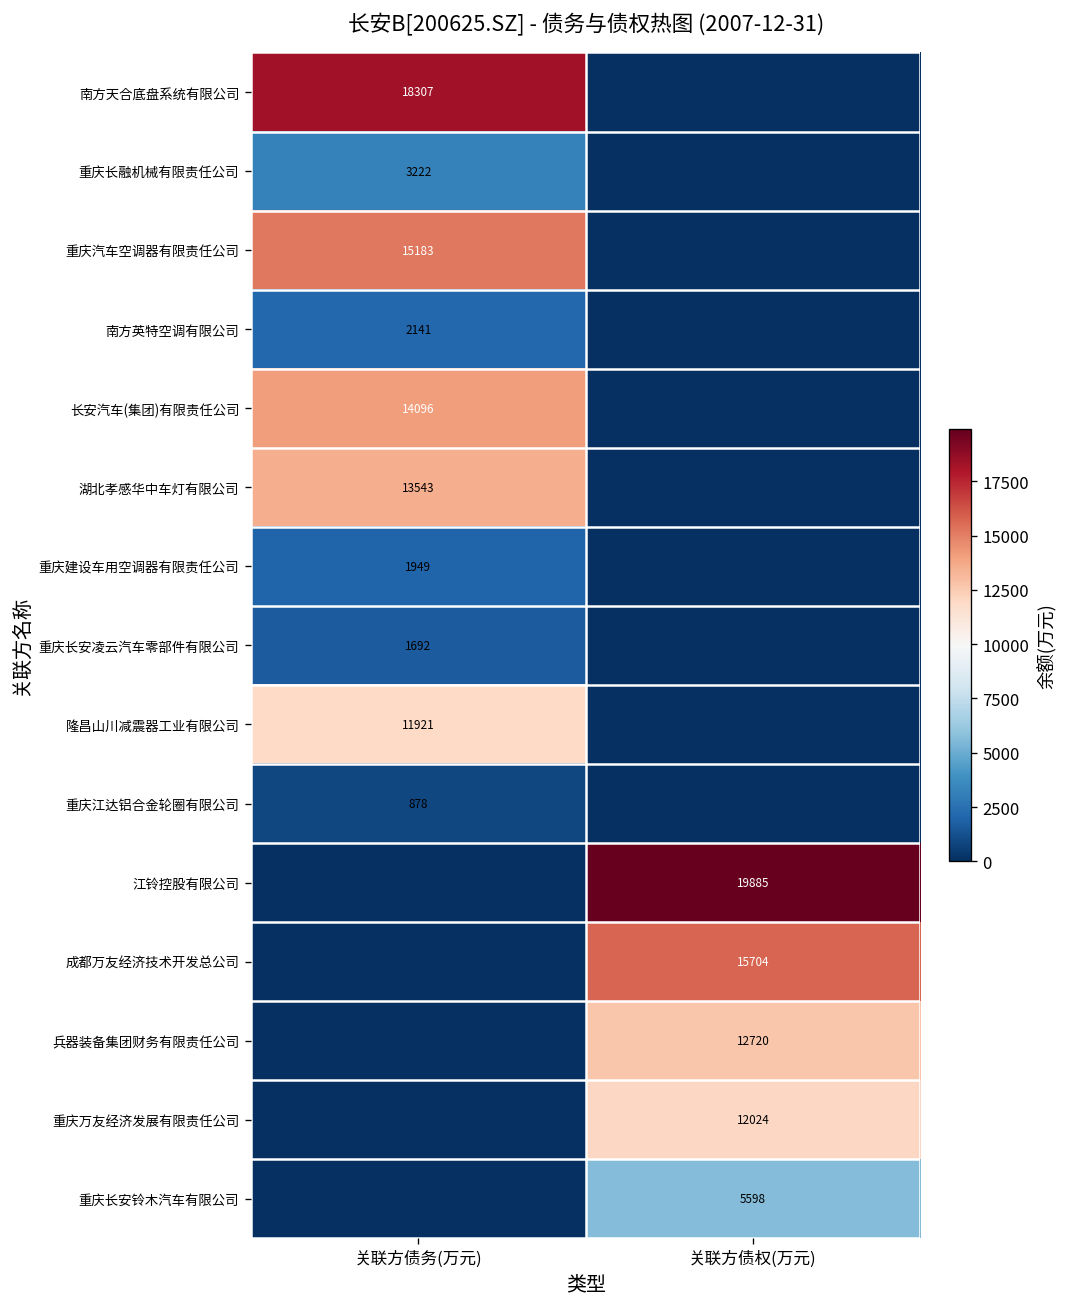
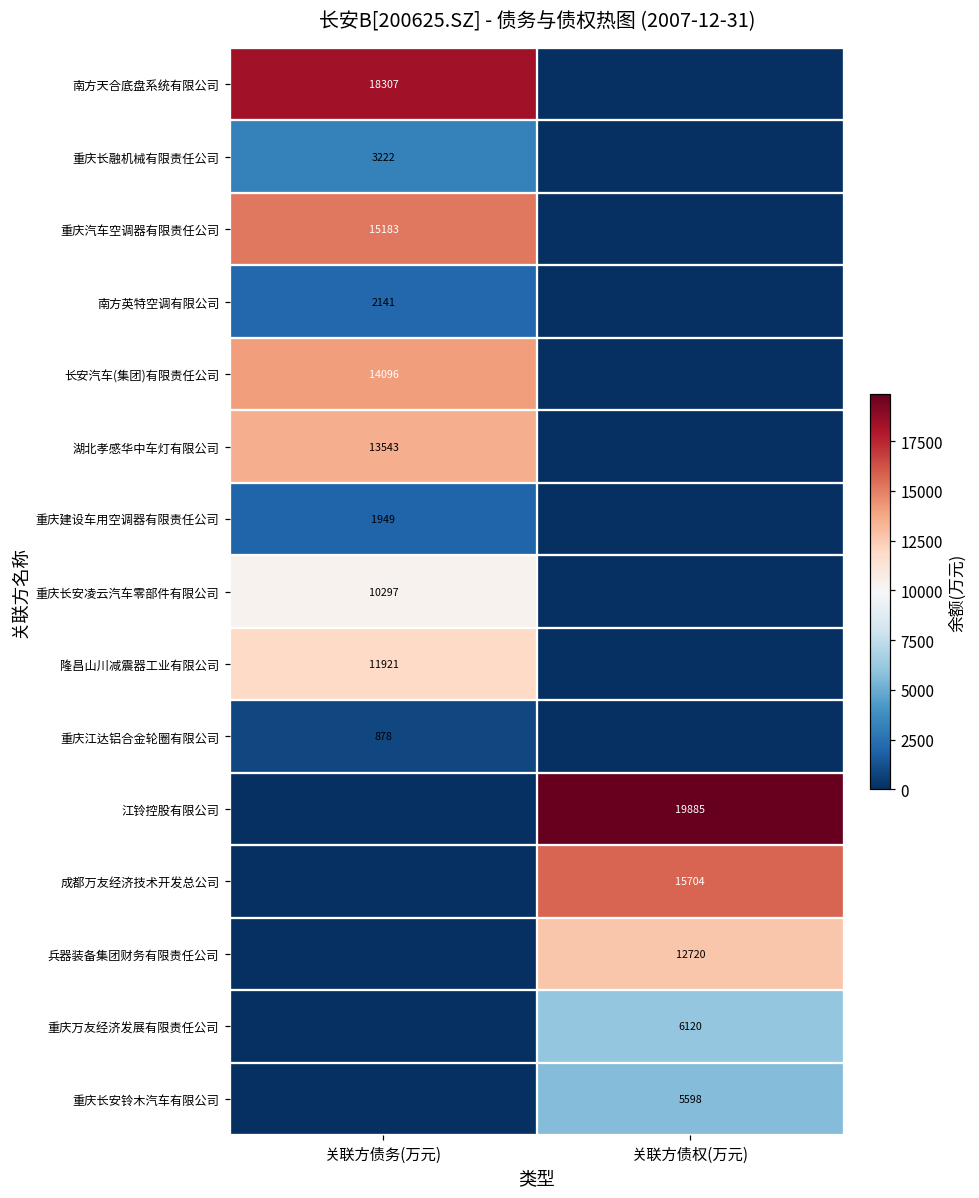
  {
    "南方天合底盘系统有限公司": {
      "关联方债务(万元)": 18307
    },
    "重庆长融机械有限责任公司": {
      "关联方债务(万元)": 3222
    },
    "重庆汽车空调器有限责任公司": {
      "关联方债务(万元)": 15183
    },
    "南方英特空调有限公司": {
      "关联方债务(万元)": 2141
    },
    "长安汽车(集团)有限责任公司": {
      "关联方债务(万元)": 14096
    },
    "湖北孝感华中车灯有限公司": {
      "关联方债务(万元)": 13543
    },
    "重庆建设车用空调器有限责任公司": {
      "关联方债务(万元)": 1949
    },
    "重庆长安凌云汽车零部件有限公司": {
-     "关联方债务(万元)": 1692
+     "关联方债务(万元)": 10297
    },
    "隆昌山川减震器工业有限公司": {
      "关联方债务(万元)": 11921
    },
    "重庆江达铝合金轮圈有限公司": {
      "关联方债务(万元)": 878
    },
    "江铃控股有限公司": {
      "关联方债权(万元)": 19885
    },
    "成都万友经济技术开发总公司": {
      "关联方债权(万元)": 15704
    },
    "兵器装备集团财务有限责任公司": {
      "关联方债权(万元)": 12720
    },
    "重庆万友经济发展有限责任公司": {
-     "关联方债权(万元)": 12024
+     "关联方债权(万元)": 6120
    },
    "重庆长安铃木汽车有限公司": {
      "关联方债权(万元)": 5598
    }
  }
